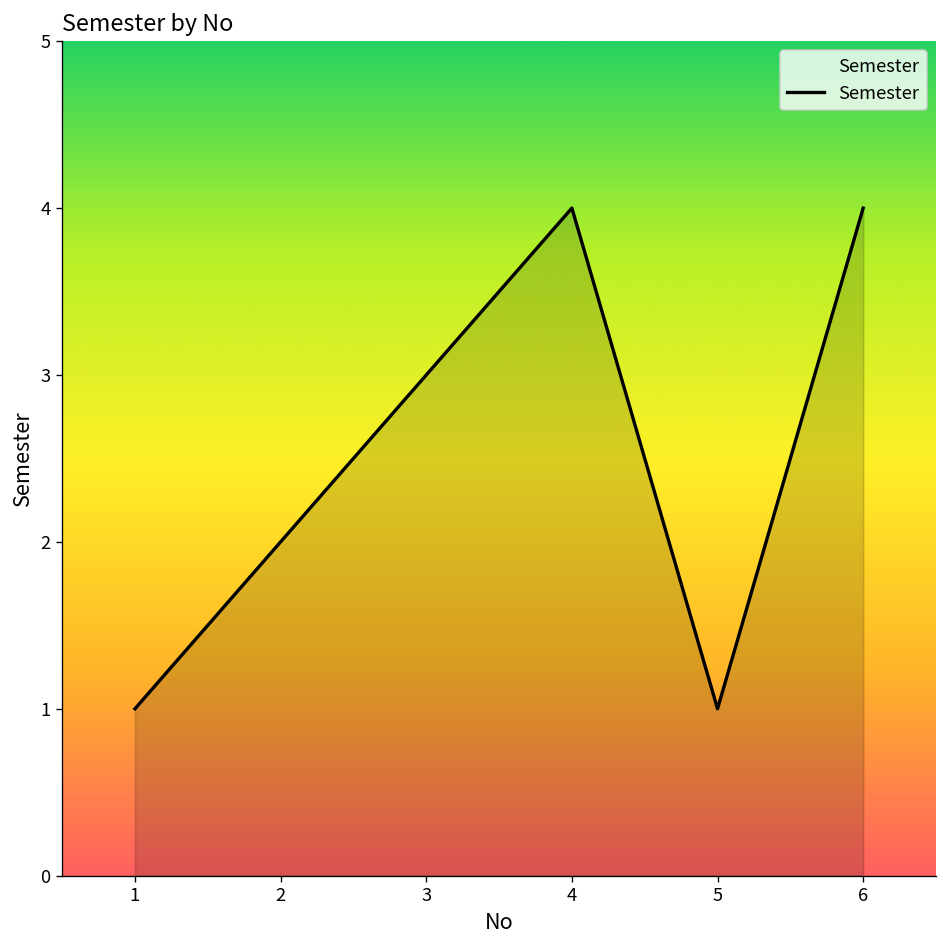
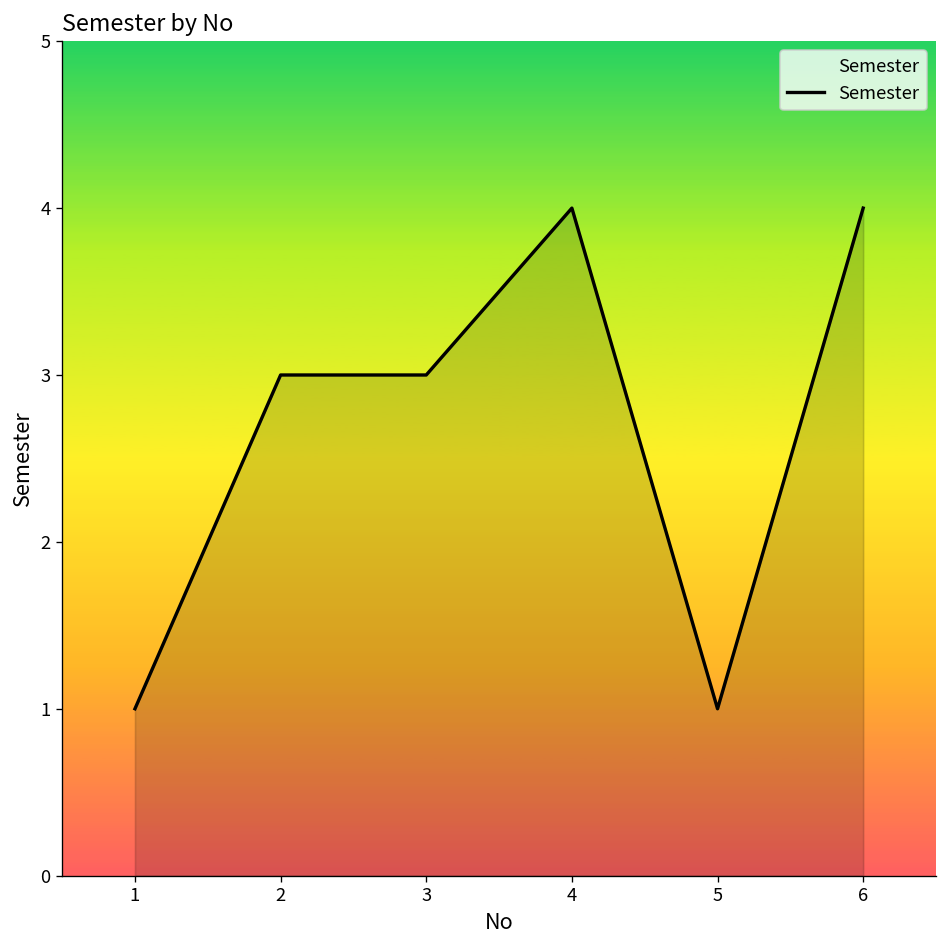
  {
    "1": 1,
-   "2": 2,
+   "2": 3,
    "3": 3,
    "4": 4,
    "5": 1,
    "6": 4
  }
